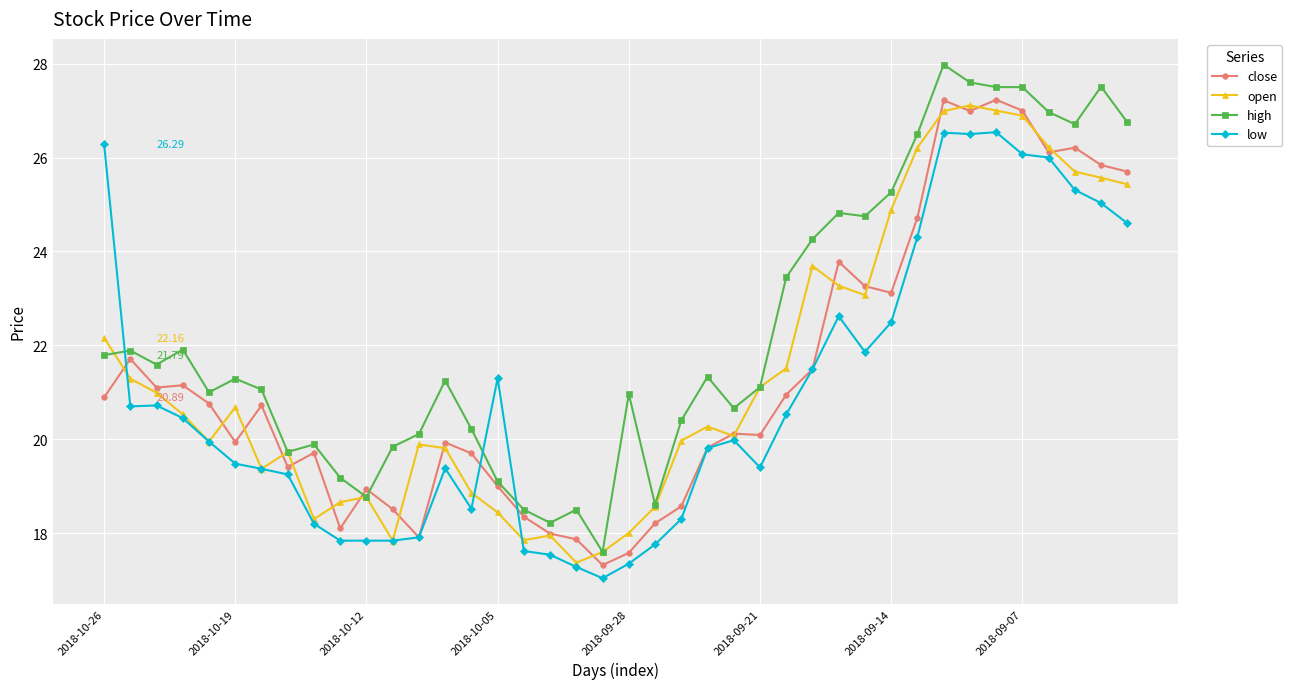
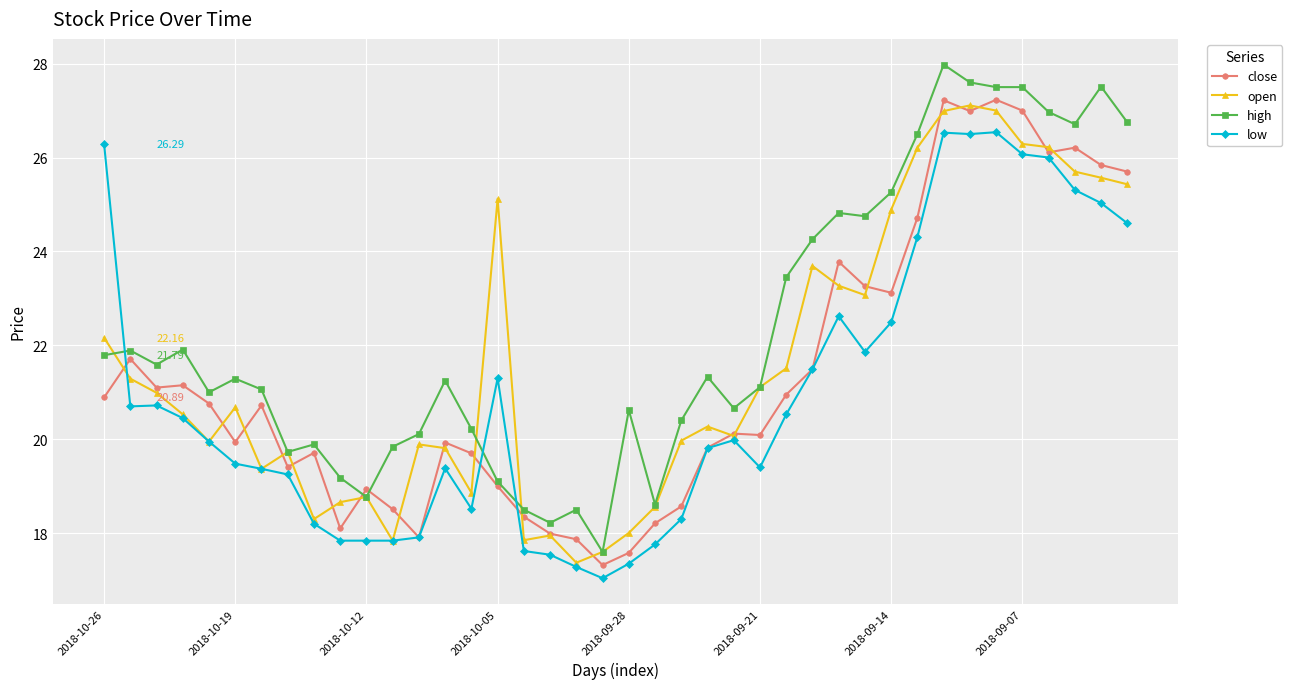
  {
    "close": {
      "2018-10-26": 20.9,
      "2018-10-19": 19.9,
      "2018-10-12": 18.9,
      "2018-10-05": 19.0,
      "2018-09-28": 17.6,
      "2018-09-21": 20.1,
      "2018-09-14": 23.1,
      "2018-09-07": 27.0
    },
    "open": {
      "2018-10-26": 22.2,
      "2018-10-19": 20.7,
-     "2018-10-05": 18.4,
+     "2018-10-05": 25.1,
      "2018-09-28": 18.0,
      "2018-09-14": 24.9,
-     "2018-09-07": 26.9
+     "2018-09-07": 26.3
    },
    "high": {
      "2018-10-26": 21.8,
      "2018-10-19": 21.3,
      "2018-10-05": 19.1,
-     "2018-09-28": 21.0,
+     "2018-09-28": 20.6,
      "2018-09-14": 25.3,
      "2018-09-07": 27.5
    },
    "low": {
      "2018-10-26": 26.3,
      "2018-10-19": 19.5,
      "2018-10-12": 17.8,
      "2018-10-05": 21.3,
      "2018-09-28": 17.4,
      "2018-09-21": 19.4,
      "2018-09-14": 22.5,
      "2018-09-07": 26.1
    }
  }
